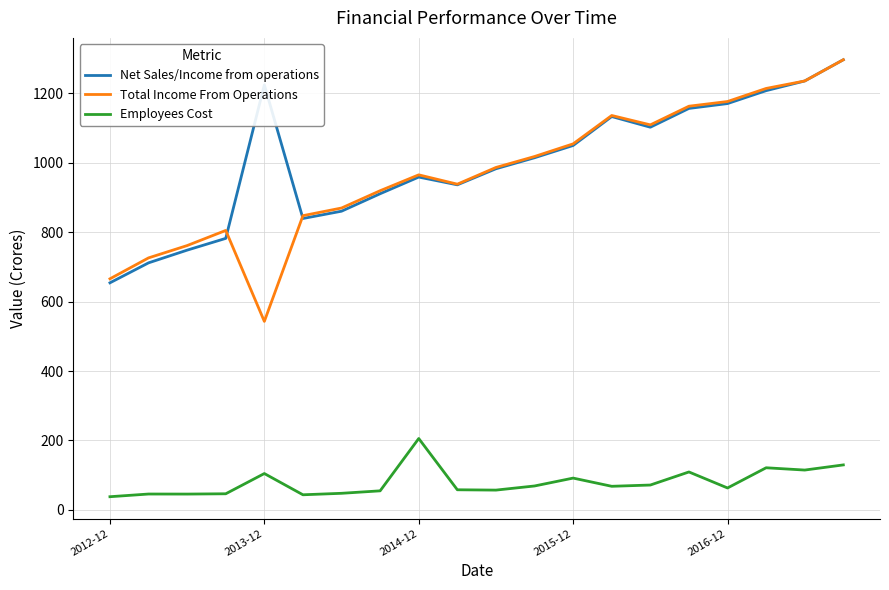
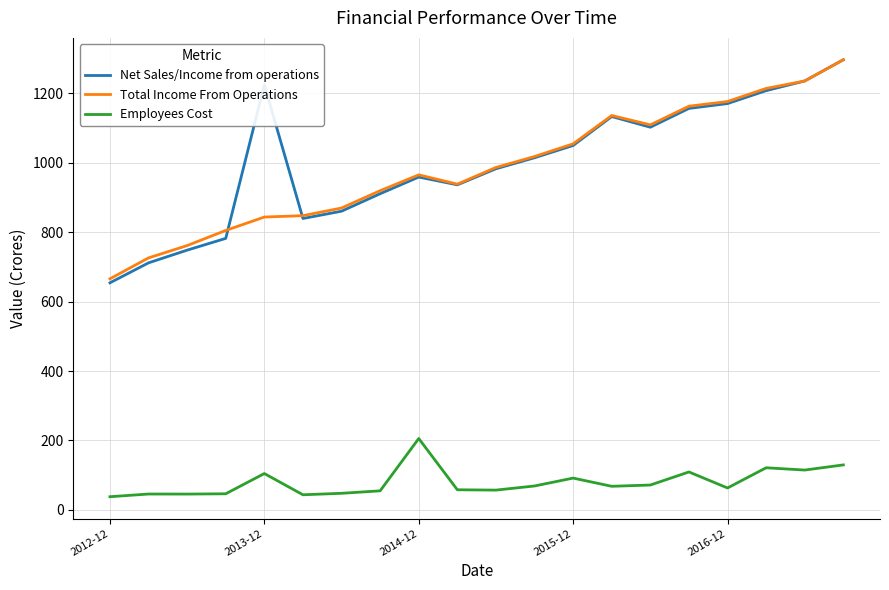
  {
    "Net Sales/Income from operations": {
      "2012-12": 650
    },
    "Total Income From Operations": {
      "2012-12": 670,
-     "2013-12": 540
+     "2013-12": 840
    },
    "Employees Cost": {
      "2012-12": 40,
      "2013-12": 100,
      "2014-12": 210,
      "2015-12": 90,
      "2016-12": 60
    }
  }
